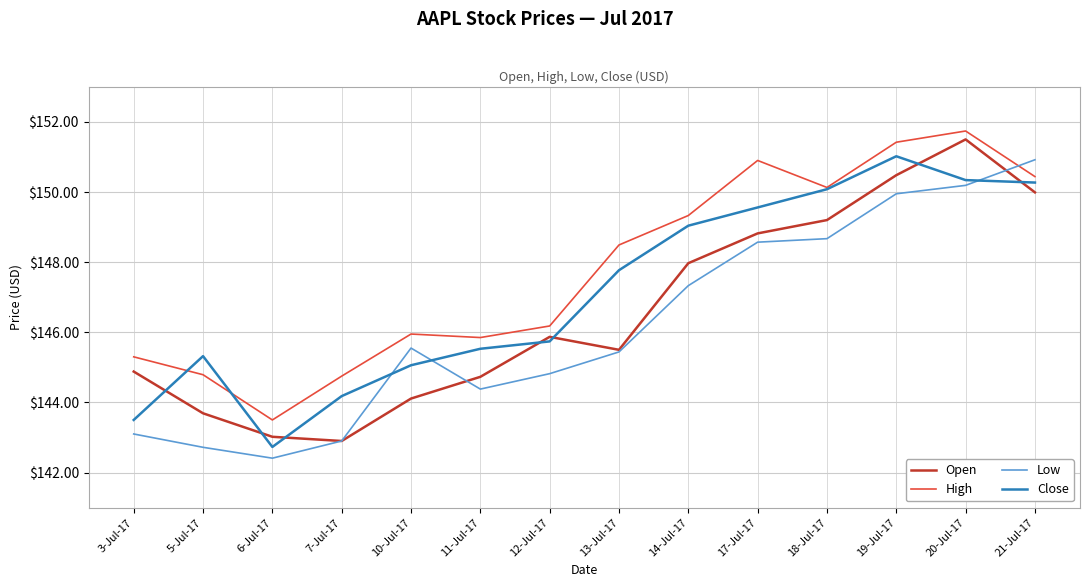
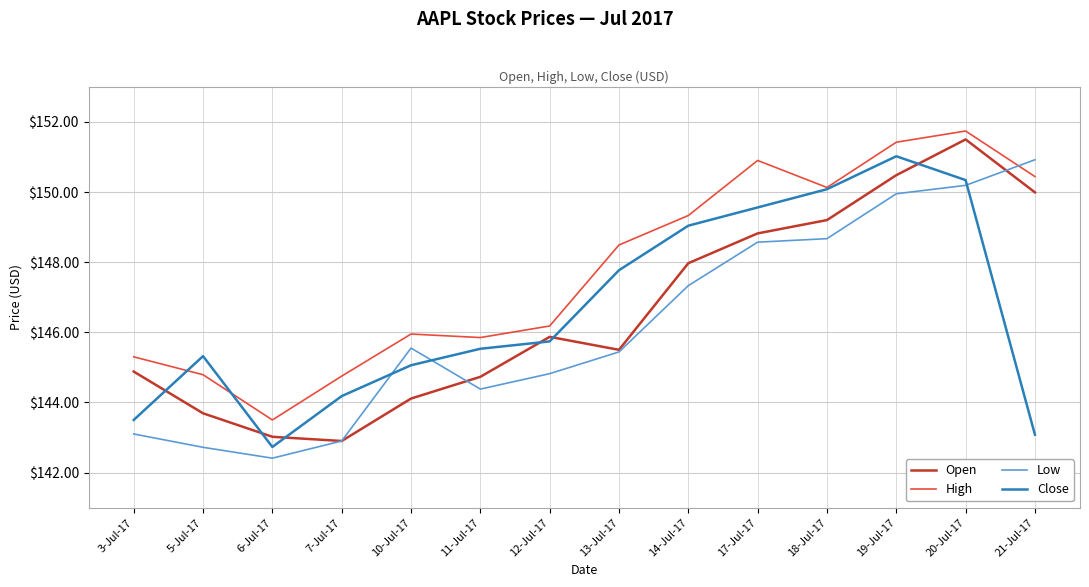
  {
    "Low": {
      "3-Jul-17": "$143.1",
      "5-Jul-17": "$142.7",
      "6-Jul-17": "$142.4",
      "10-Jul-17": "$145.6",
      "11-Jul-17": "$144.4",
      "12-Jul-17": "$144.8",
      "14-Jul-17": "$147.3",
      "17-Jul-17": "$148.6",
      "18-Jul-17": "$148.7",
      "19-Jul-17": "$150.0",
      "20-Jul-17": "$150.2",
      "21-Jul-17": "$150.9"
    },
    "Close": {
      "3-Jul-17": "$143.5",
      "5-Jul-17": "$145.3",
      "6-Jul-17": "$142.7",
      "7-Jul-17": "$144.2",
      "10-Jul-17": "$145.1",
      "11-Jul-17": "$145.5",
      "12-Jul-17": "$145.7",
      "13-Jul-17": "$147.8",
      "14-Jul-17": "$149.0",
      "17-Jul-17": "$149.6",
      "19-Jul-17": "$151.0",
      "20-Jul-17": "$150.3",
-     "21-Jul-17": "$150.3"
+     "21-Jul-17": "$143.1"
    }
  }
